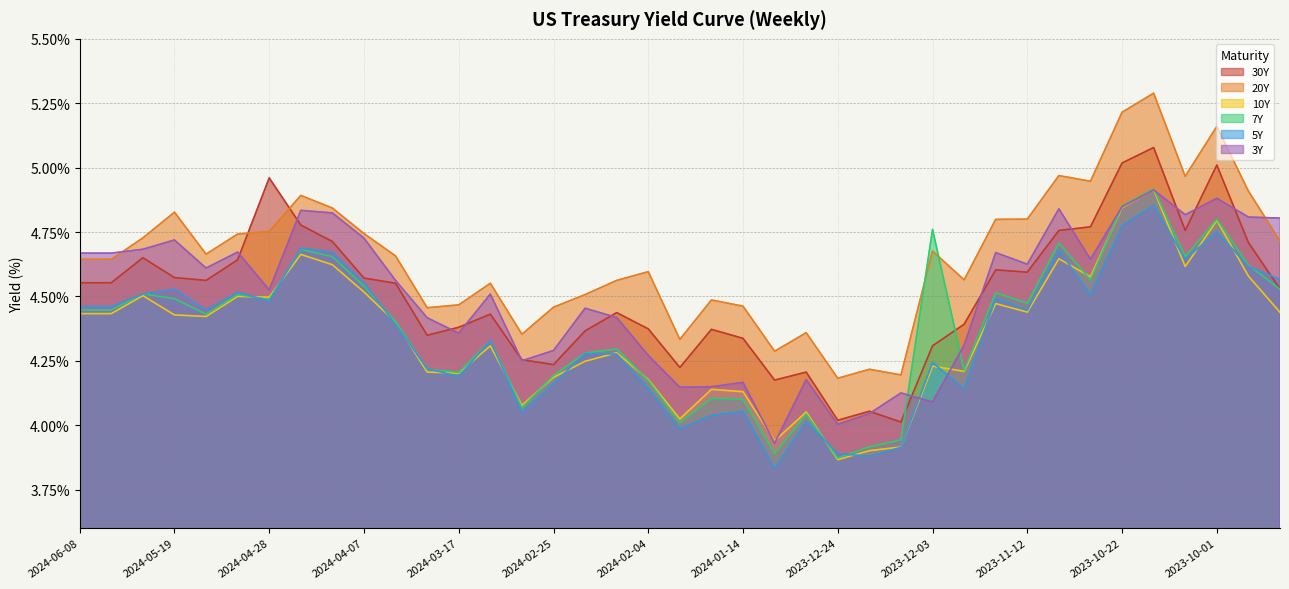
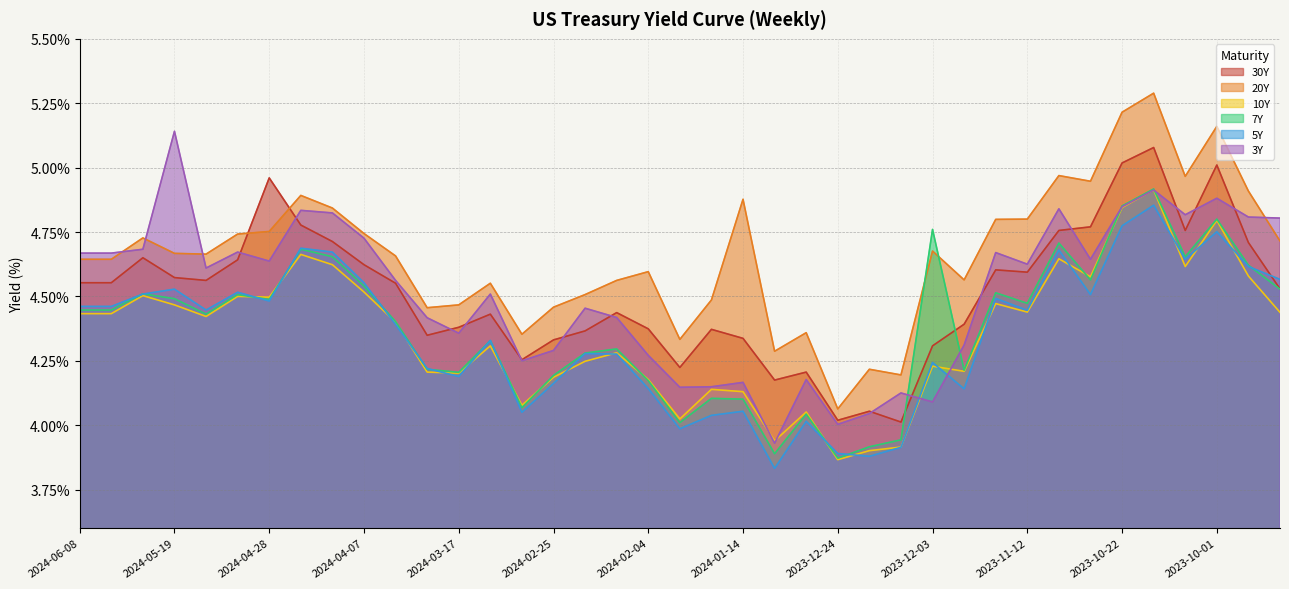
  {
    "30Y": {
      "2024-06-08": "4.55%",
      "2024-05-19": "4.57%",
      "2024-04-28": "4.96%",
-     "2024-04-07": "4.57%",
+     "2024-04-07": "4.62%",
      "2024-03-17": "4.38%",
-     "2024-02-25": "4.24%",
+     "2024-02-25": "4.33%",
      "2024-02-04": "4.37%",
      "2024-01-14": "4.34%",
      "2023-12-24": "4.02%",
      "2023-12-03": "4.31%",
      "2023-11-12": "4.59%",
      "2023-10-22": "5.02%",
      "2023-10-01": "5.01%"
    },
    "20Y": {
      "2024-06-08": "4.64%",
-     "2024-05-19": "4.83%",
+     "2024-05-19": "4.67%",
      "2024-04-28": "4.75%",
      "2024-04-07": "4.74%",
      "2024-03-17": "4.47%",
      "2024-02-25": "4.46%",
      "2024-02-04": "4.60%",
-     "2024-01-14": "4.46%",
-     "2023-12-24": "4.18%",
+     "2024-01-14": "4.88%",
+     "2023-12-24": "4.06%",
      "2023-12-03": "4.68%",
      "2023-11-12": "4.80%",
      "2023-10-22": "5.22%"
    },
    "10Y": {
      "2024-06-08": "4.43%",
-     "2024-05-19": "4.43%",
+     "2024-05-19": "4.47%",
      "2024-04-07": "4.52%",
      "2024-01-14": "4.13%",
      "2023-12-03": "4.23%"
    },
    "7Y": {
      "2024-06-08": "4.45%",
      "2024-05-19": "4.49%",
      "2024-04-07": "4.54%",
      "2024-01-14": "4.10%",
      "2023-12-03": "4.76%",
      "2023-11-12": "4.47%"
    },
    "5Y": {
      "2024-06-08": "4.46%",
      "2024-05-19": "4.53%",
      "2024-04-07": "4.55%",
      "2024-03-17": "4.19%",
      "2024-02-25": "4.16%",
      "2024-02-04": "4.14%",
      "2024-01-14": "4.05%",
      "2023-12-24": "3.89%",
      "2023-12-03": "4.24%",
      "2023-10-22": "4.77%",
      "2023-10-01": "4.75%"
    },
    "3Y": {
      "2024-06-08": "4.67%",
-     "2024-05-19": "4.72%",
-     "2024-04-28": "4.53%",
+     "2024-05-19": "5.14%",
+     "2024-04-28": "4.64%",
      "2024-04-07": "4.73%",
      "2024-03-17": "4.36%",
      "2024-02-25": "4.29%",
      "2024-02-04": "4.27%",
      "2024-01-14": "4.17%",
      "2023-12-24": "4.00%",
      "2023-12-03": "4.09%",
      "2023-11-12": "4.63%",
      "2023-10-01": "4.88%"
    }
  }
